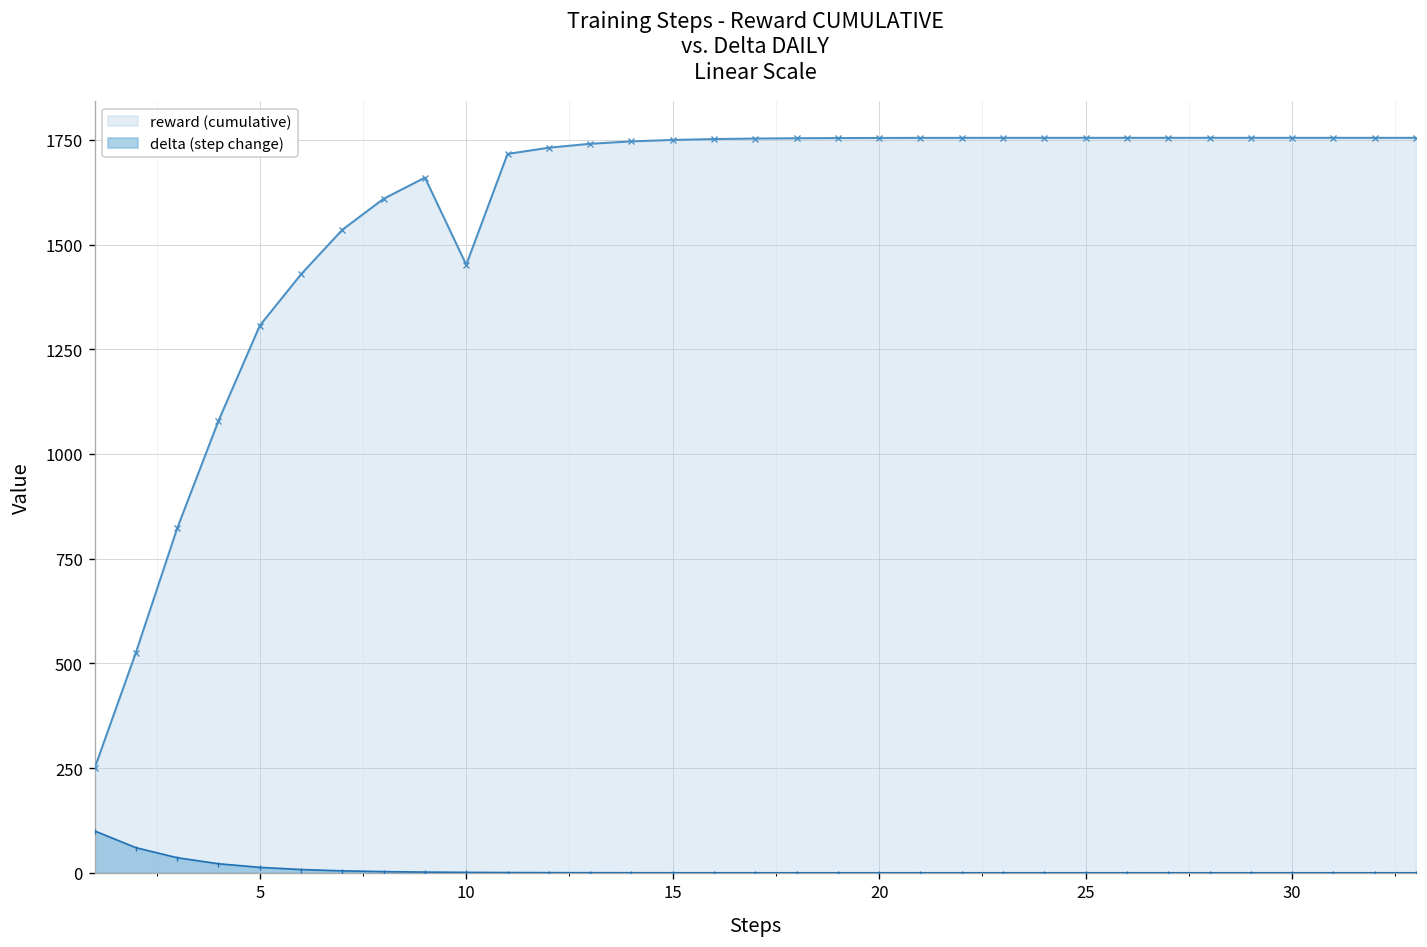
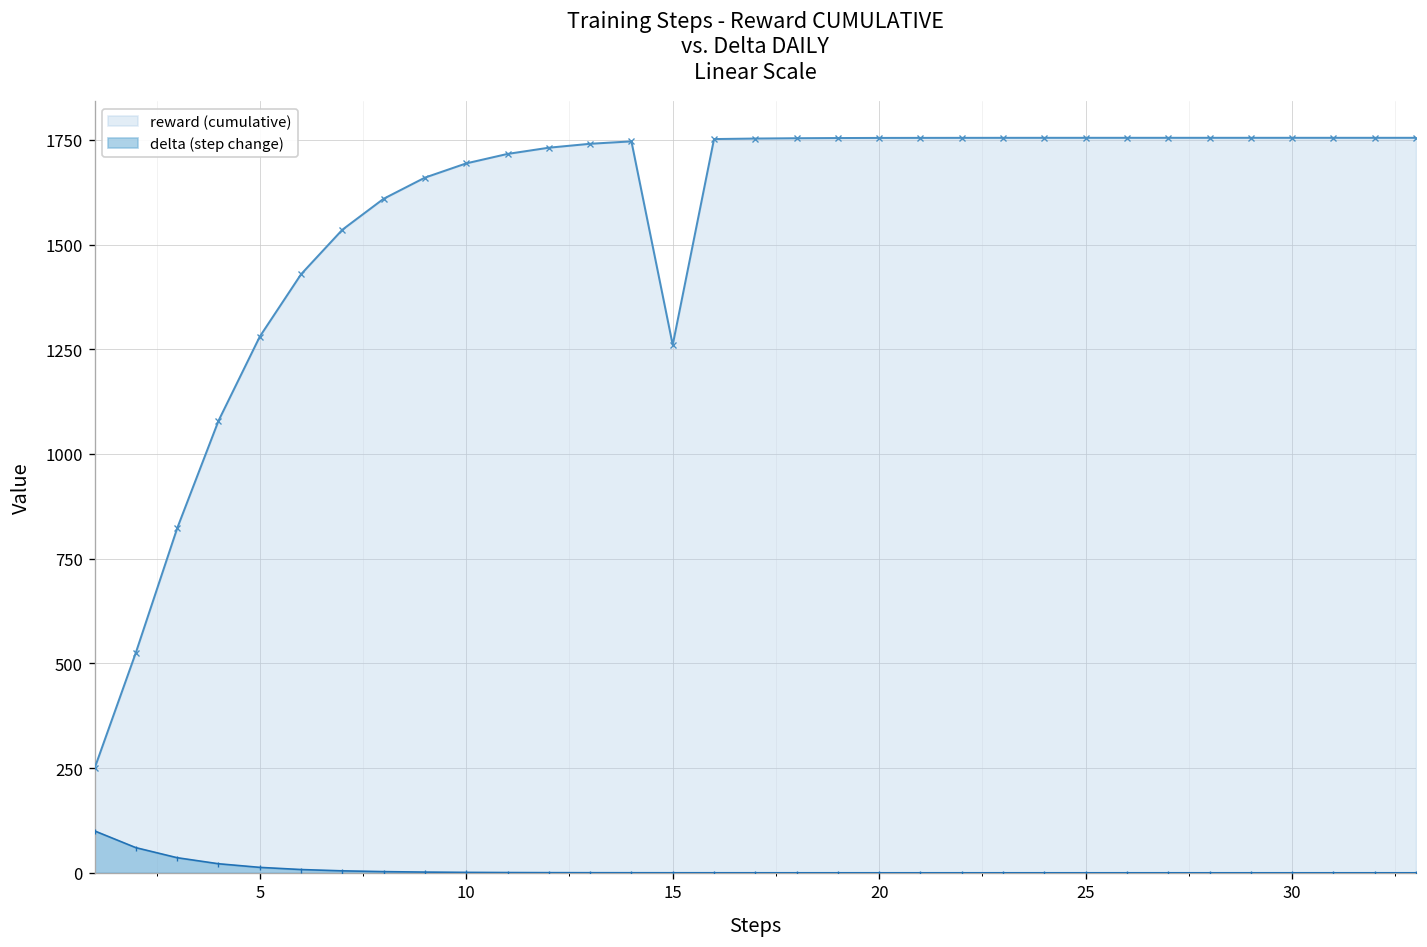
  {
    "reward (cumulative)": {
-     "5": 1310,
-     "10": 1450,
-     "15": 1750,
+     "5": 1280,
+     "10": 1690,
+     "15": 1260,
      "20": 1750,
      "25": 1750,
      "30": 1750
    },
    "delta (step change)": {
      "5": 10,
      "10": 0,
      "15": 0,
      "20": 0,
      "25": 0,
      "30": 0
    }
  }
